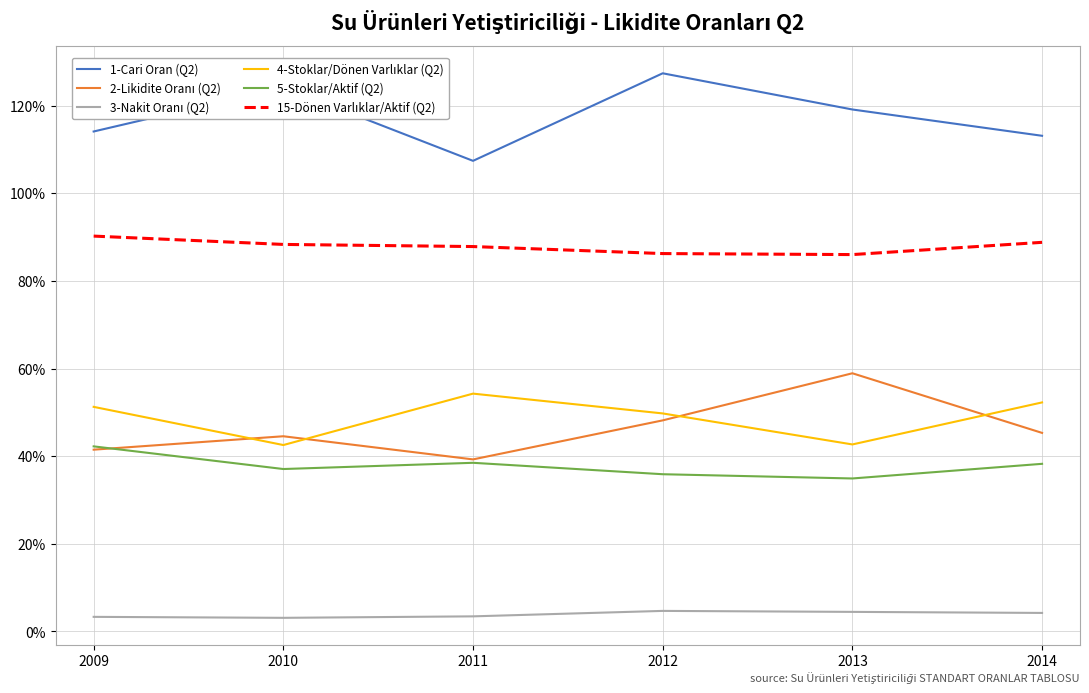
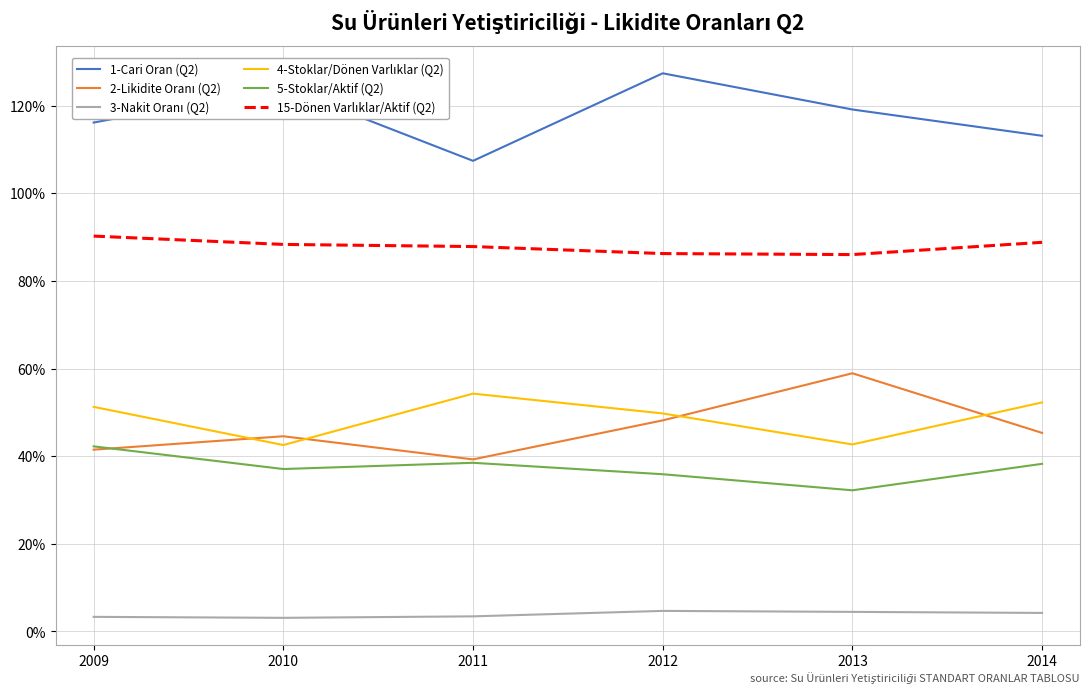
  {
    "1-Cari Oran (Q2)": {
-     "2009": "114%",
+     "2009": "116%",
      "2011": "107%",
      "2012": "127%",
      "2013": "119%",
      "2014": "113%"
    },
    "2-Likidite Oranı (Q2)": {
      "2009": "41%",
      "2010": "45%",
      "2011": "39%",
      "2012": "48%",
      "2013": "59%",
      "2014": "45%"
    },
    "3-Nakit Oranı (Q2)": {
      "2009": "3%",
      "2010": "3%",
      "2011": "3%",
      "2012": "5%",
      "2013": "4%",
      "2014": "4%"
    },
    "4-Stoklar/Dönen Varlıklar (Q2)": {
      "2009": "51%",
      "2010": "43%",
      "2011": "54%",
      "2012": "50%",
      "2013": "43%",
      "2014": "52%"
    },
    "5-Stoklar/Aktif (Q2)": {
      "2009": "42%",
      "2010": "37%",
      "2011": "38%",
      "2012": "36%",
-     "2013": "35%",
+     "2013": "32%",
      "2014": "38%"
    },
    "15-Dönen Varlıklar/Aktif (Q2)": {
      "2009": "90%",
      "2010": "88%",
      "2011": "88%",
      "2012": "86%",
      "2013": "86%",
      "2014": "89%"
    }
  }
